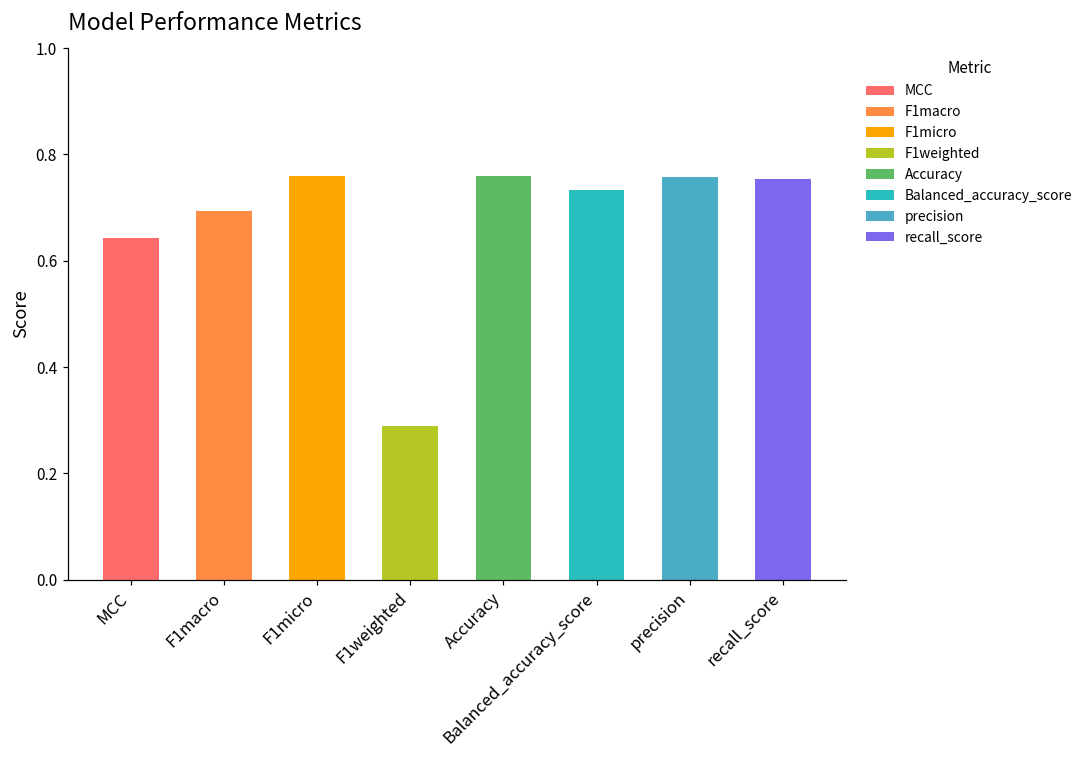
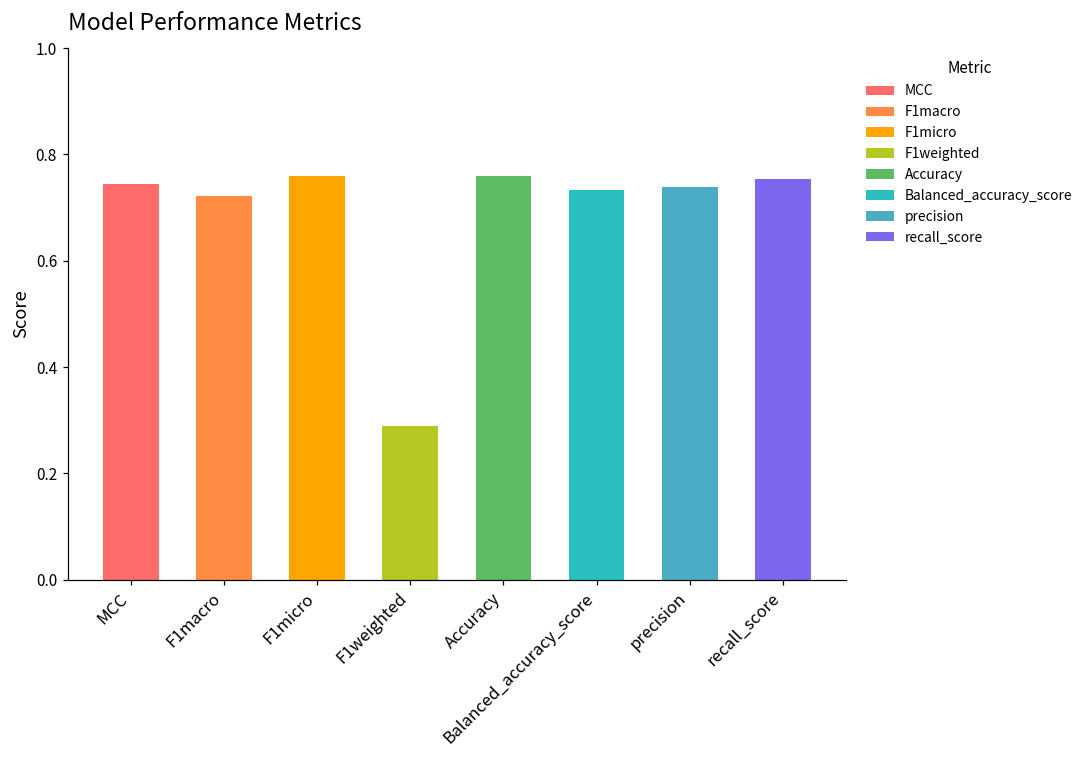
  {
-   "MCC": 0.64,
-   "F1macro": 0.69,
+   "MCC": 0.74,
+   "F1macro": 0.72,
    "F1micro": 0.76,
    "F1weighted": 0.29,
    "Accuracy": 0.76,
    "Balanced_accuracy_score": 0.73,
-   "precision": 0.76,
+   "precision": 0.74,
    "recall_score": 0.75
  }
